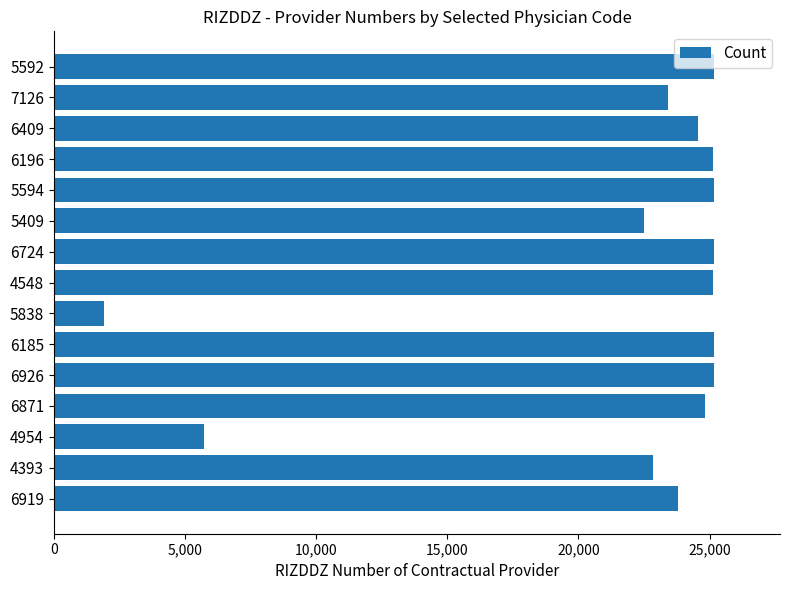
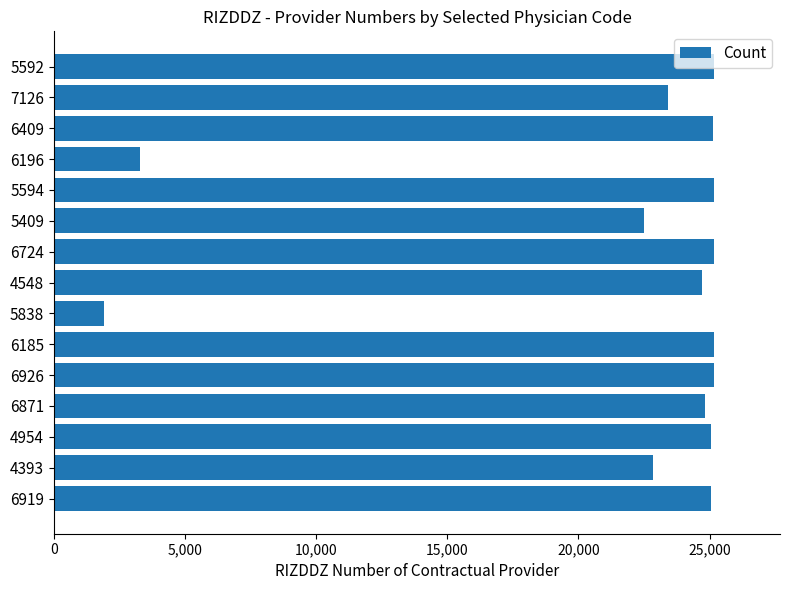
  {
    "7126": "23,400",
-   "6409": "24,600",
-   "6196": "25,100",
+   "6409": "25,100",
+   "6196": "3,300",
    "5594": "25,200",
    "5409": "22,500",
    "6724": "25,200",
-   "4548": "25,100",
+   "4548": "24,700",
    "5838": "1,900",
    "6185": "25,200",
    "6926": "25,200",
    "6871": "24,800",
-   "4954": "5,700",
+   "4954": "25,000",
    "4393": "22,800",
-   "6919": "23,800"
+   "6919": "25,100"
  }
